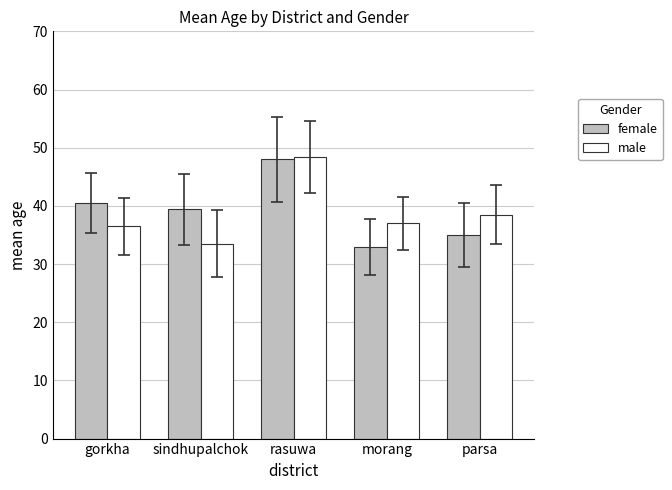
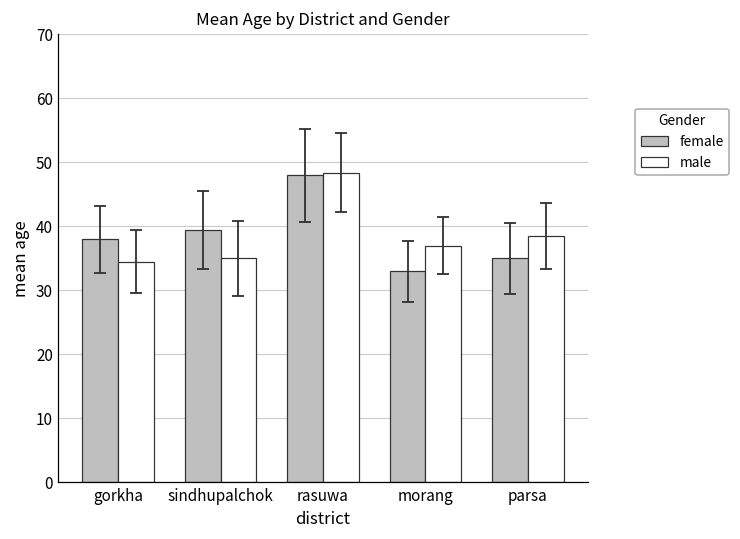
  {
    "female": {
-     "gorkha": 41,
+     "gorkha": 38,
      "sindhupalchok": 39,
      "rasuwa": 48,
      "morang": 33,
      "parsa": 35
    },
    "male": {
-     "gorkha": 37,
-     "sindhupalchok": 34,
+     "gorkha": 35,
+     "sindhupalchok": 35,
      "rasuwa": 48,
      "morang": 37,
      "parsa": 39
    }
  }
